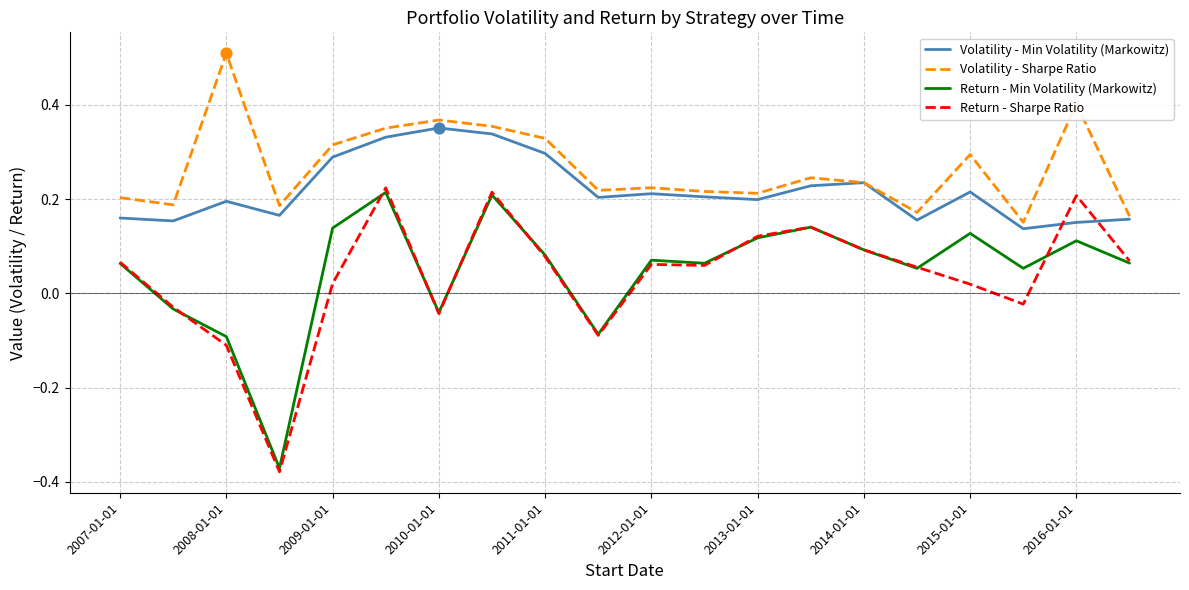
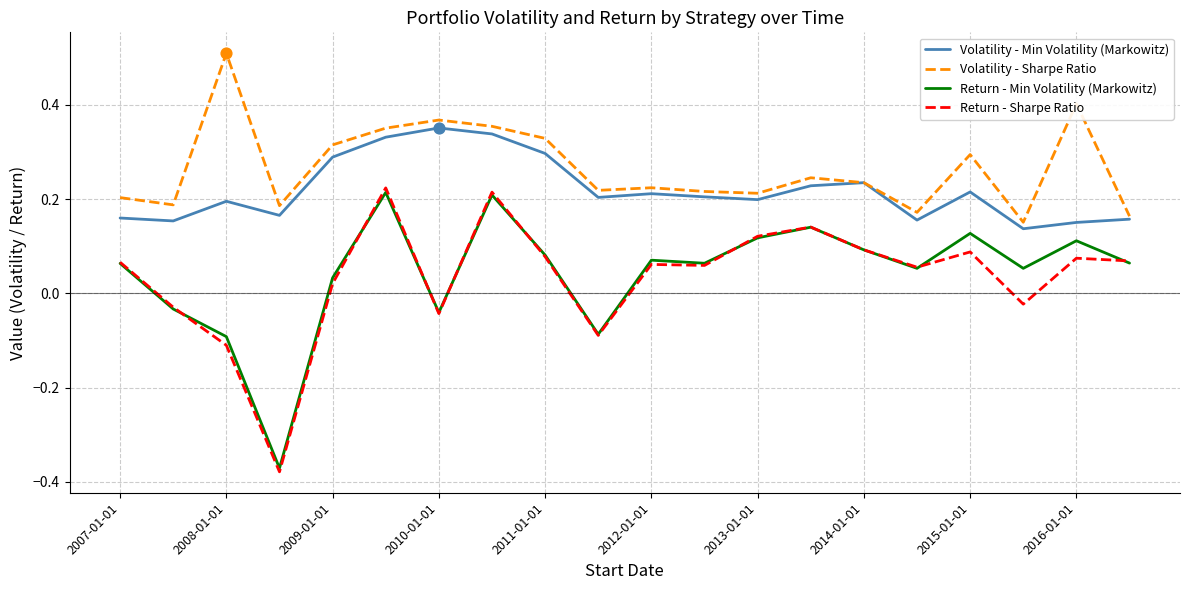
  {
    "Return - Min Volatility (Markowitz)": {
      "2008-01-01": -0.09,
-     "2009-01-01": 0.14,
+     "2009-01-01": 0.03,
      "2012-01-01": 0.07,
      "2015-01-01": 0.13,
      "2016-01-01": 0.11
    },
    "Return - Sharpe Ratio": {
      "2008-01-01": -0.11,
      "2009-01-01": 0.02,
      "2012-01-01": 0.06,
-     "2015-01-01": 0.02,
-     "2016-01-01": 0.21
+     "2015-01-01": 0.09,
+     "2016-01-01": 0.07
    }
  }
